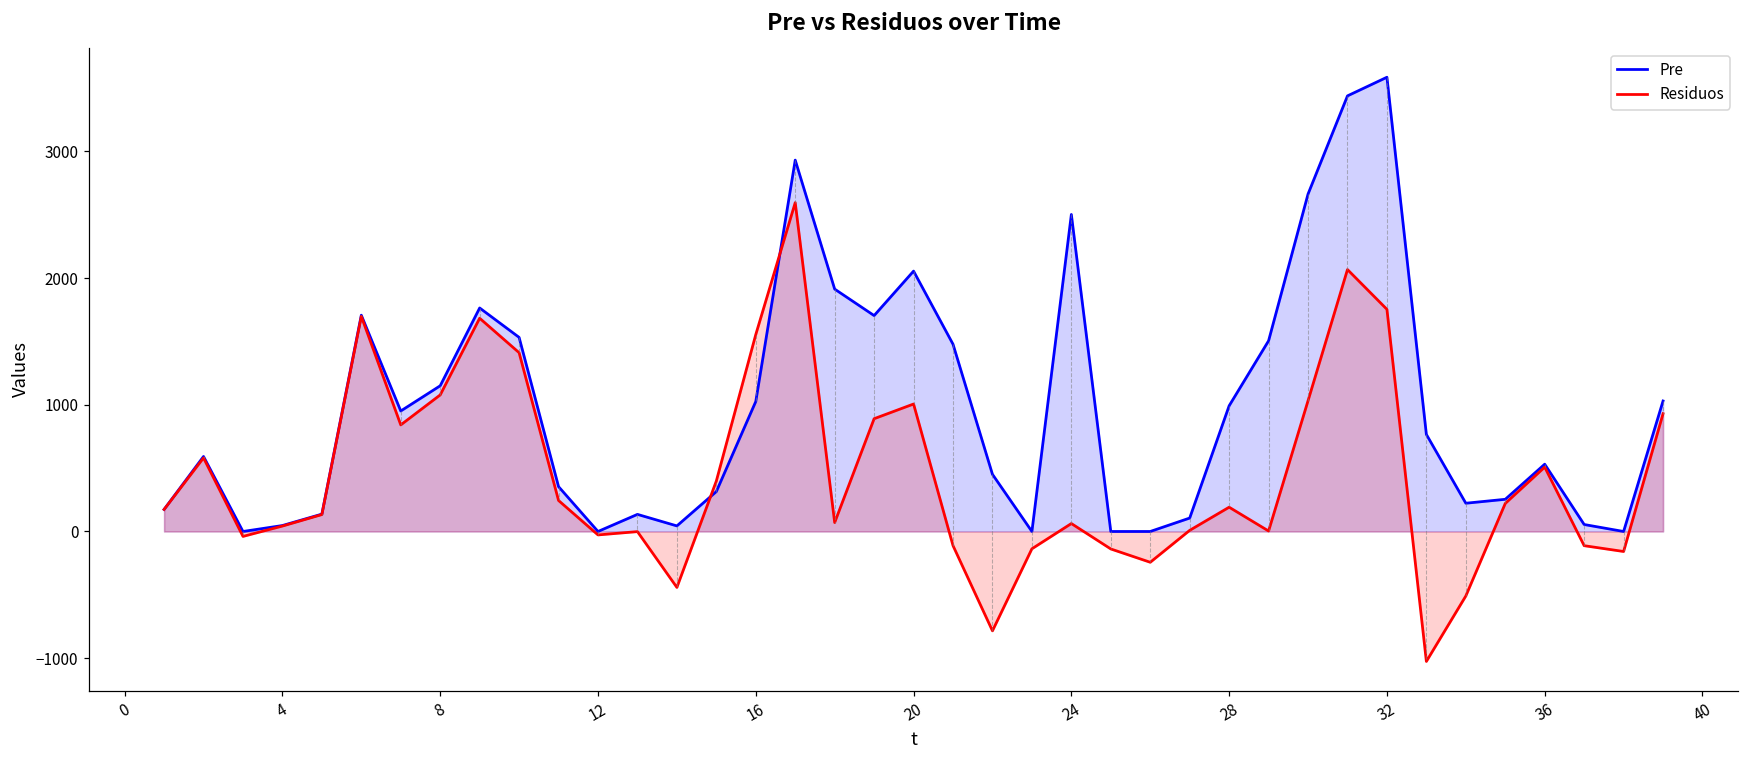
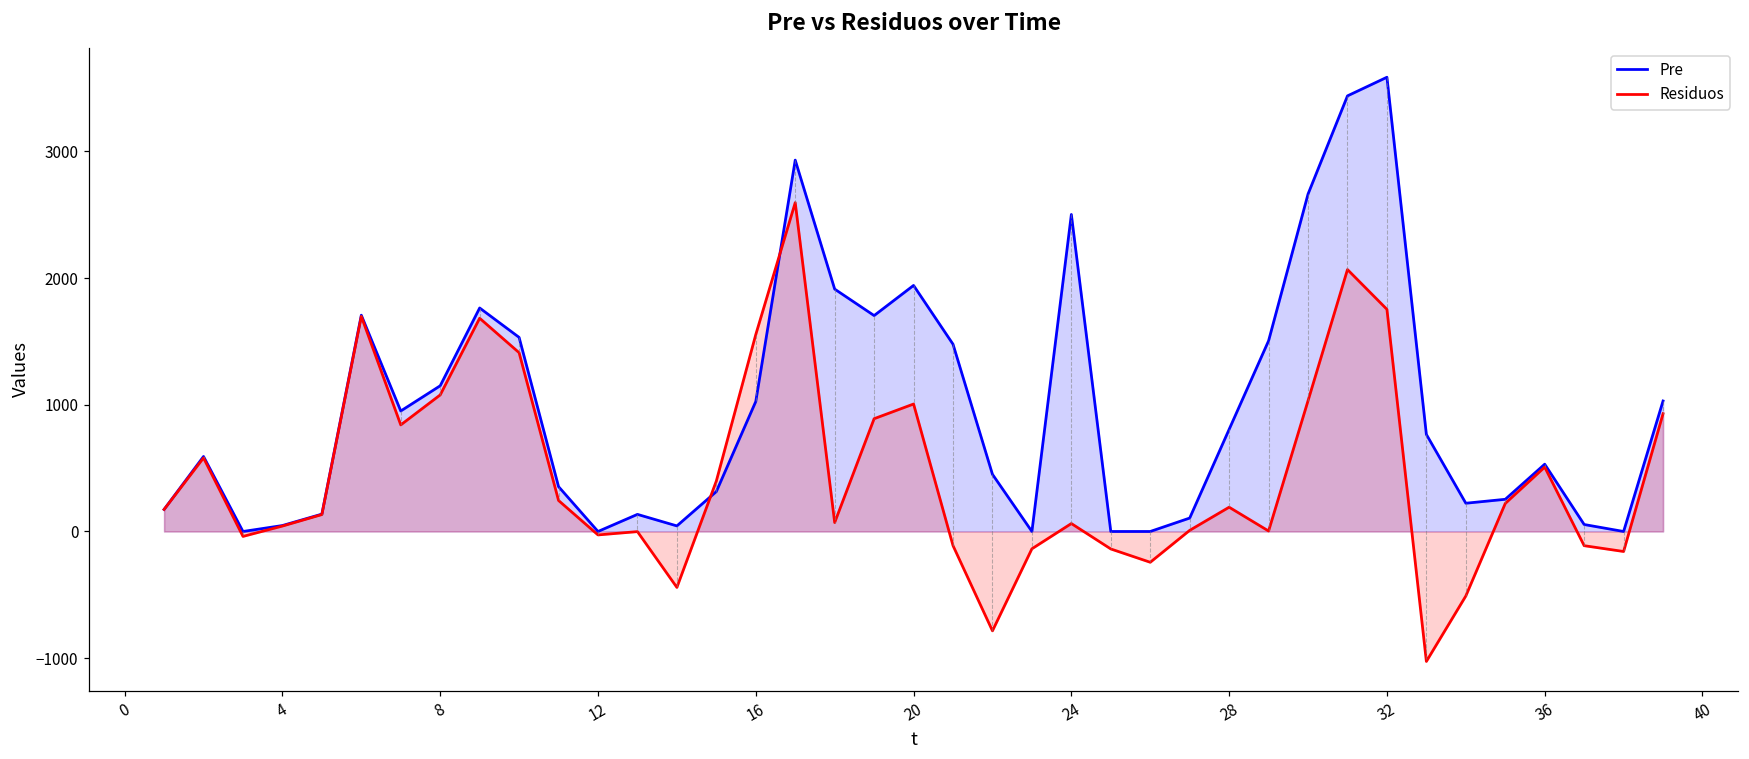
  {
    "Pre": {
-     "20": 2060,
-     "28": 990
+     "20": 1940,
+     "28": 810
    }
  }
